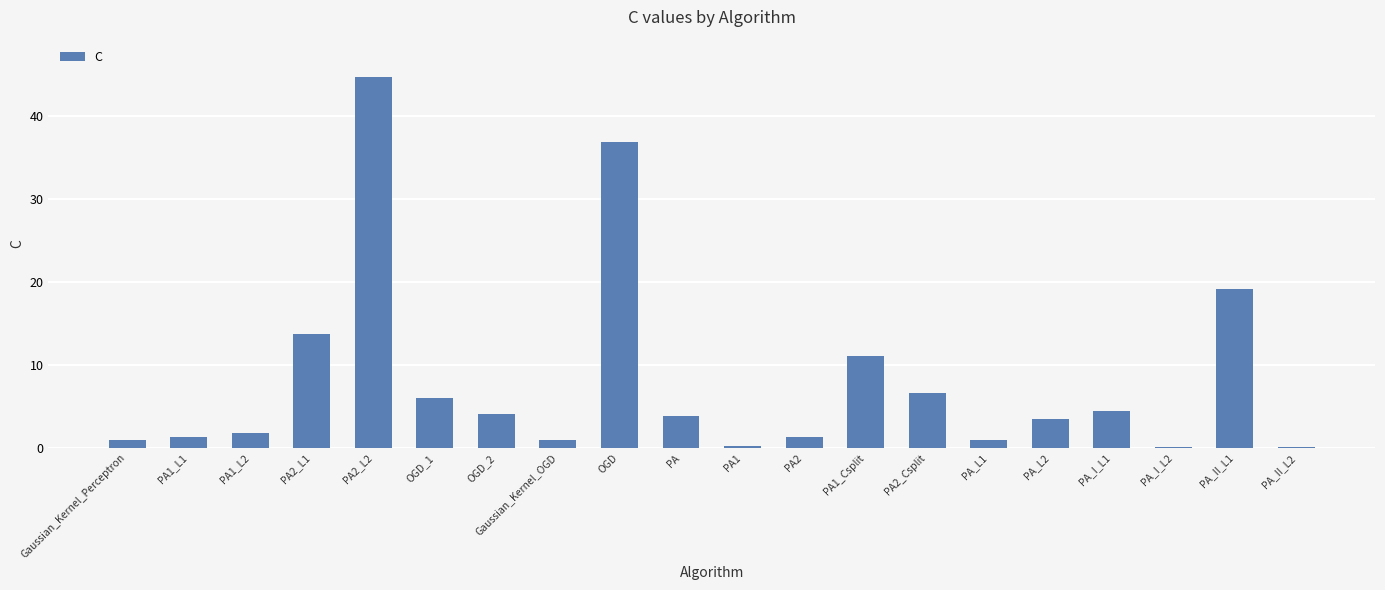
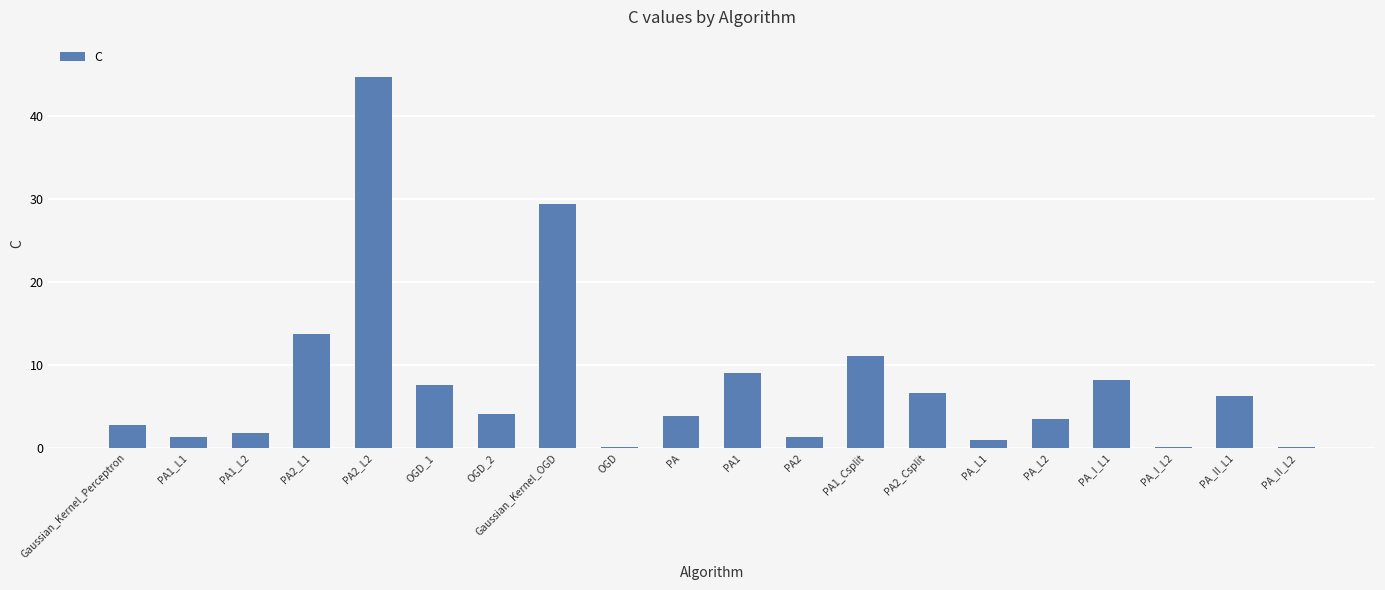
  {
-   "Gaussian_Kernel_Perceptron": 1,
+   "Gaussian_Kernel_Perceptron": 3,
    "PA1_L1": 1,
    "PA1_L2": 2,
    "PA2_L1": 14,
    "PA2_L2": 45,
-   "OGD_1": 6,
+   "OGD_1": 8,
    "OGD_2": 4,
-   "Gaussian_Kernel_OGD": 1,
-   "OGD": 37,
+   "Gaussian_Kernel_OGD": 29,
+   "OGD": 0,
    "PA": 4,
-   "PA1": 0,
+   "PA1": 9,
    "PA2": 1,
    "PA1_Csplit": 11,
    "PA2_Csplit": 7,
    "PA_L1": 1,
    "PA_L2": 4,
-   "PA_I_L1": 4,
-   "PA_II_L1": 19
+   "PA_I_L1": 8,
+   "PA_II_L1": 6
  }
